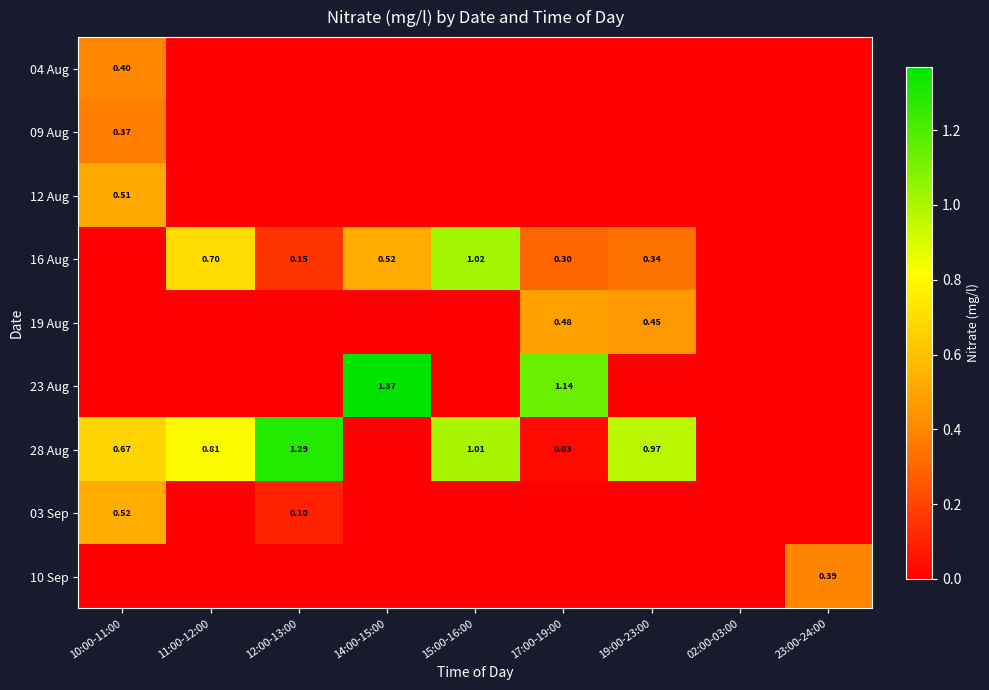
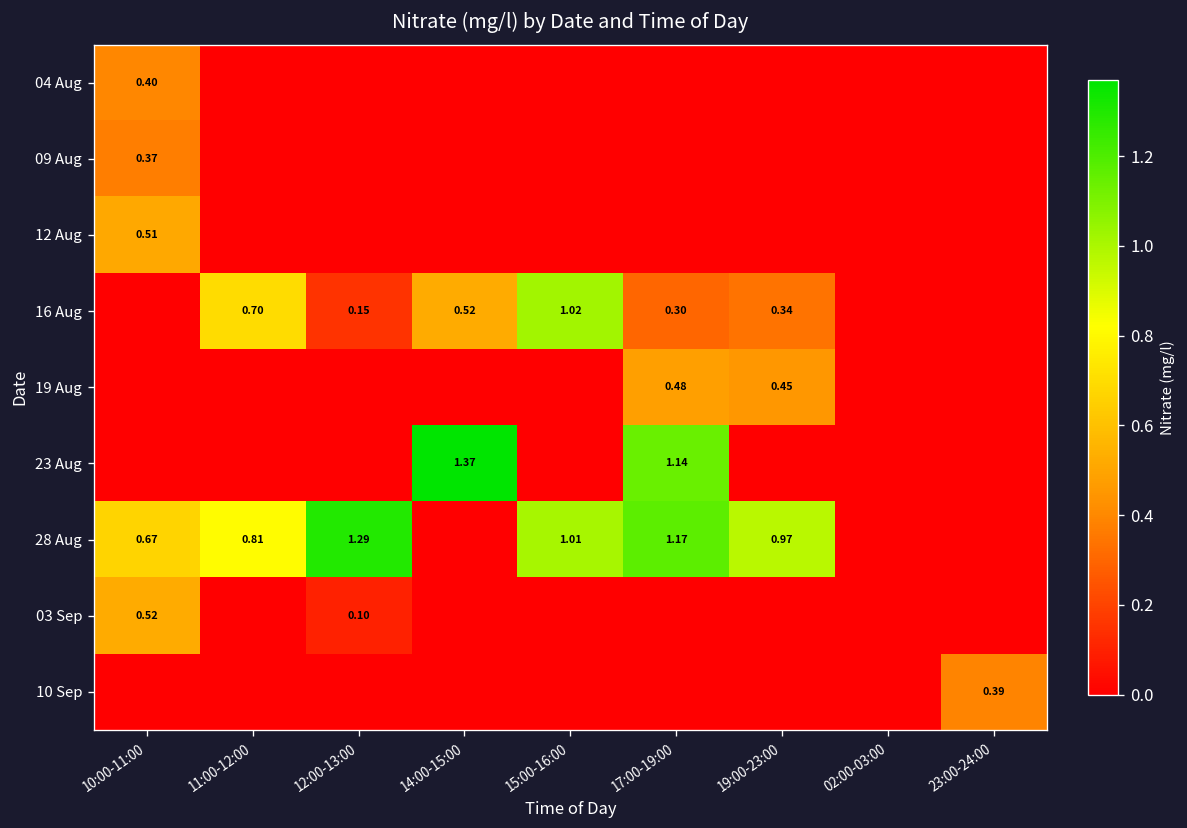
  {
    "04 Aug": {
      "10:00-11:00": 0.40
    },
    "09 Aug": {
      "10:00-11:00": 0.37
    },
    "12 Aug": {
      "10:00-11:00": 0.51
    },
    "16 Aug": {
      "11:00-12:00": 0.70,
      "12:00-13:00": 0.15,
      "14:00-15:00": 0.52,
      "15:00-16:00": 1.02,
      "17:00-19:00": 0.30,
      "19:00-23:00": 0.34
    },
    "19 Aug": {
      "17:00-19:00": 0.48,
      "19:00-23:00": 0.45
    },
    "23 Aug": {
      "14:00-15:00": 1.37,
      "17:00-19:00": 1.14
    },
    "28 Aug": {
      "10:00-11:00": 0.67,
      "11:00-12:00": 0.81,
      "12:00-13:00": 1.29,
      "15:00-16:00": 1.01,
-     "17:00-19:00": 0.03,
+     "17:00-19:00": 1.17,
      "19:00-23:00": 0.97
    },
    "03 Sep": {
      "10:00-11:00": 0.52,
      "12:00-13:00": 0.10
    },
    "10 Sep": {
      "23:00-24:00": 0.39
    }
  }
